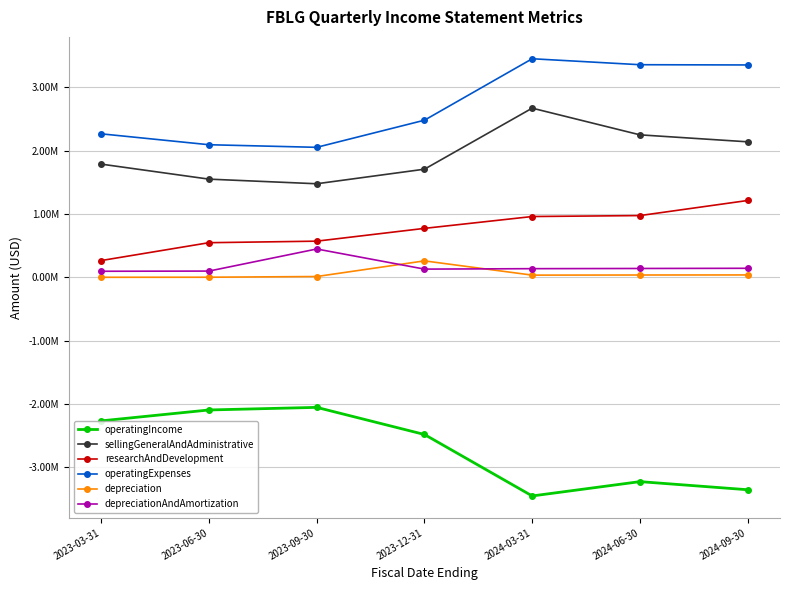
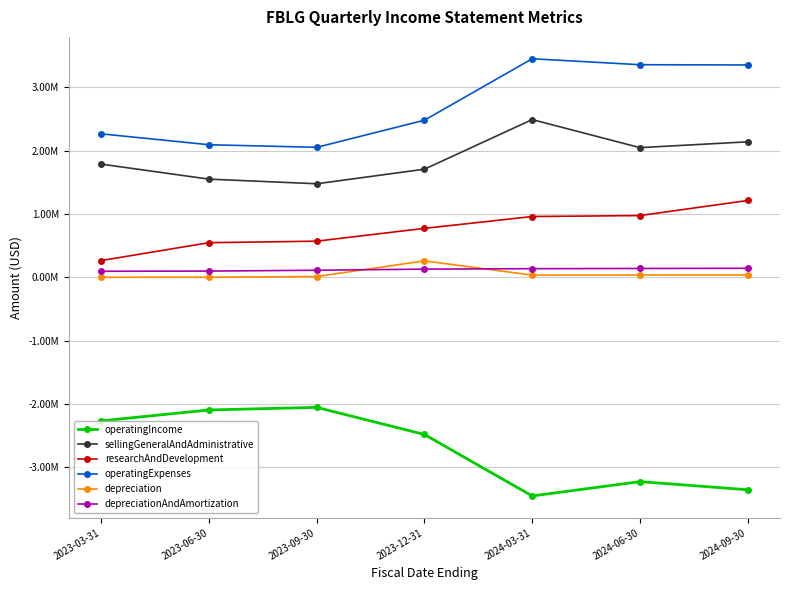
  {
    "operatingIncome": {
      "2023-06-30": -2100000,
      "2023-09-30": -2100000,
      "2023-12-31": -2500000,
      "2024-03-31": -3500000,
      "2024-06-30": -3200000,
      "2024-09-30": -3400000
    },
    "sellingGeneralAndAdministrative": {
      "2023-03-31": 1800000,
      "2023-06-30": 1600000,
      "2023-09-30": 1500000,
      "2023-12-31": 1700000,
-     "2024-03-31": 2700000,
-     "2024-06-30": 2200000,
+     "2024-03-31": 2500000,
+     "2024-06-30": 2000000,
      "2024-09-30": 2100000
    },
    "researchAndDevelopment": {
      "2023-03-31": 300000,
      "2023-06-30": 500000,
      "2023-09-30": 600000,
      "2023-12-31": 800000,
      "2024-03-31": 1000000,
      "2024-06-30": 1000000,
      "2024-09-30": 1200000
    },
    "operatingExpenses": {
      "2023-03-31": 2300000,
      "2023-06-30": 2100000,
      "2023-09-30": 2100000,
      "2023-12-31": 2500000,
      "2024-03-31": 3500000,
      "2024-06-30": 3400000,
      "2024-09-30": 3400000
    },
    "depreciation": {
      "2023-03-31": 0,
      "2023-06-30": 0,
      "2023-09-30": 0,
      "2023-12-31": 300000,
      "2024-03-31": 0,
      "2024-06-30": 0,
      "2024-09-30": 0
    },
    "depreciationAndAmortization": {
      "2023-03-31": 100000,
      "2023-06-30": 100000,
-     "2023-09-30": 400000,
+     "2023-09-30": 100000,
      "2023-12-31": 100000,
      "2024-03-31": 100000,
      "2024-06-30": 100000,
      "2024-09-30": 100000
    }
  }
